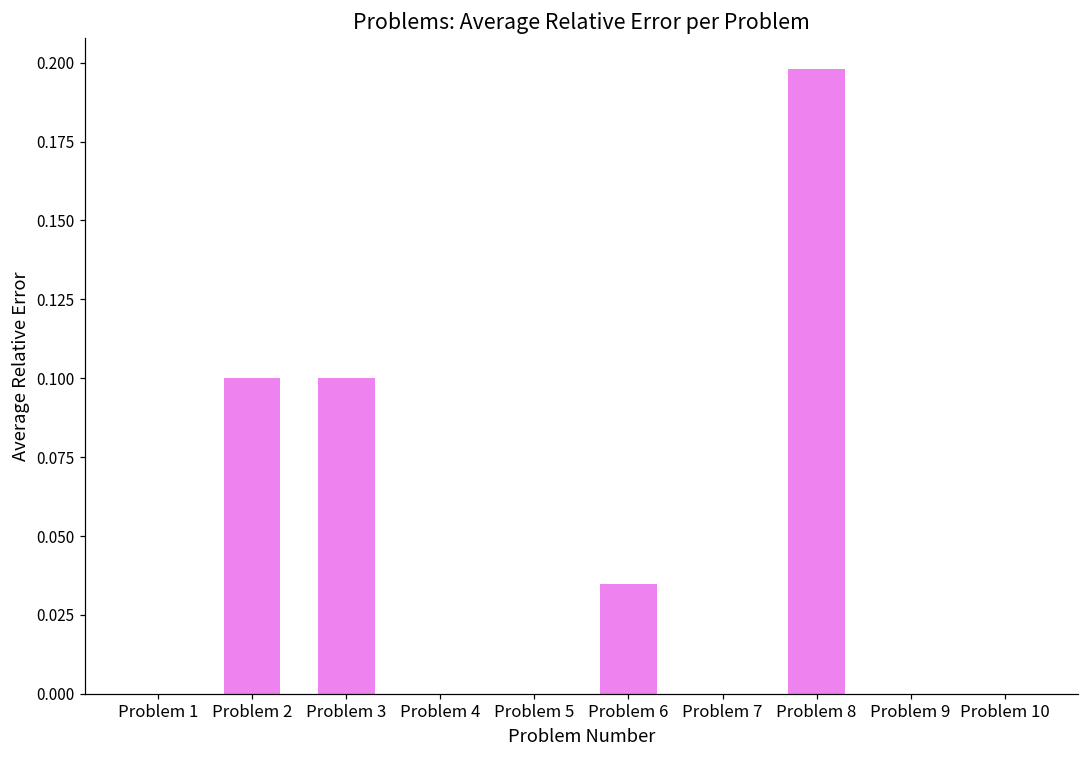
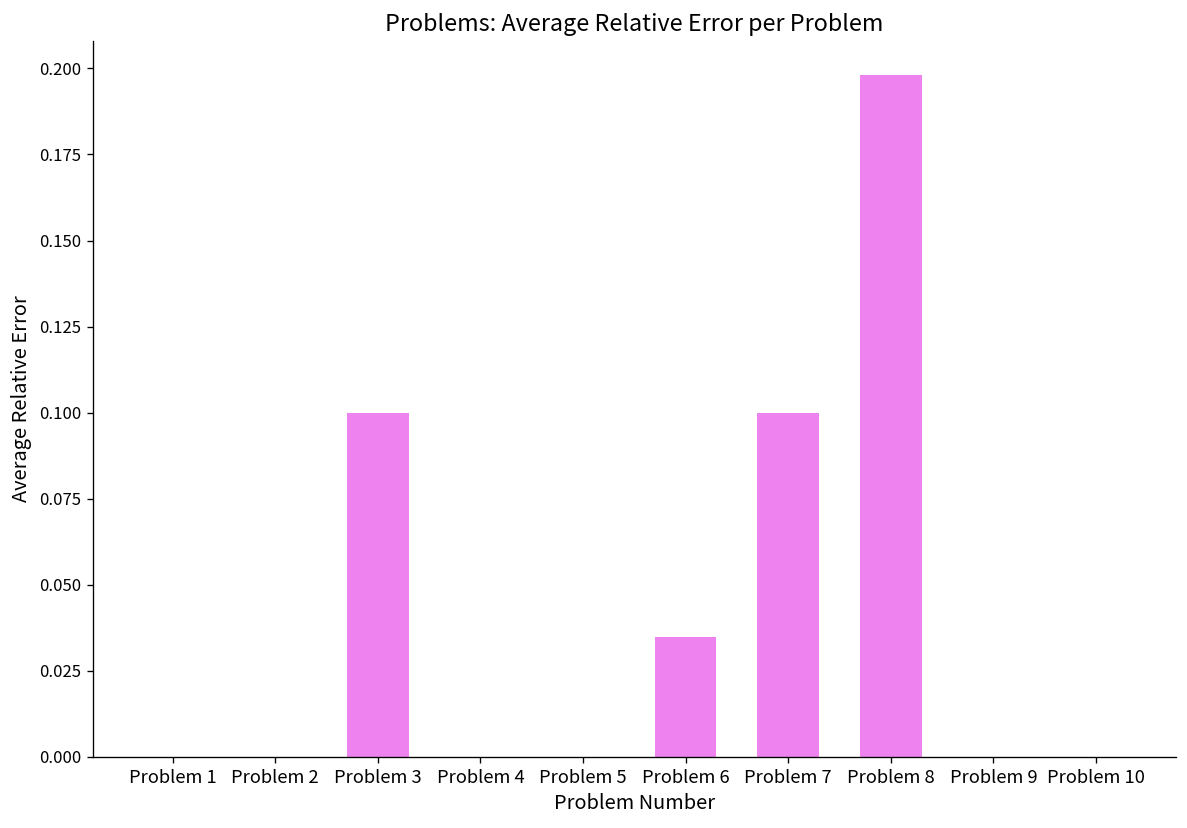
  {
    "Problem 1": 0.0,
-   "Problem 2": 0.1,
+   "Problem 2": 0.0,
    "Problem 3": 0.1,
    "Problem 4": 0.0,
    "Problem 5": 0.0,
    "Problem 6": 0.035,
-   "Problem 7": 0.0,
+   "Problem 7": 0.1,
    "Problem 8": 0.198,
    "Problem 9": 0.0,
    "Problem 10": 0.0
  }
